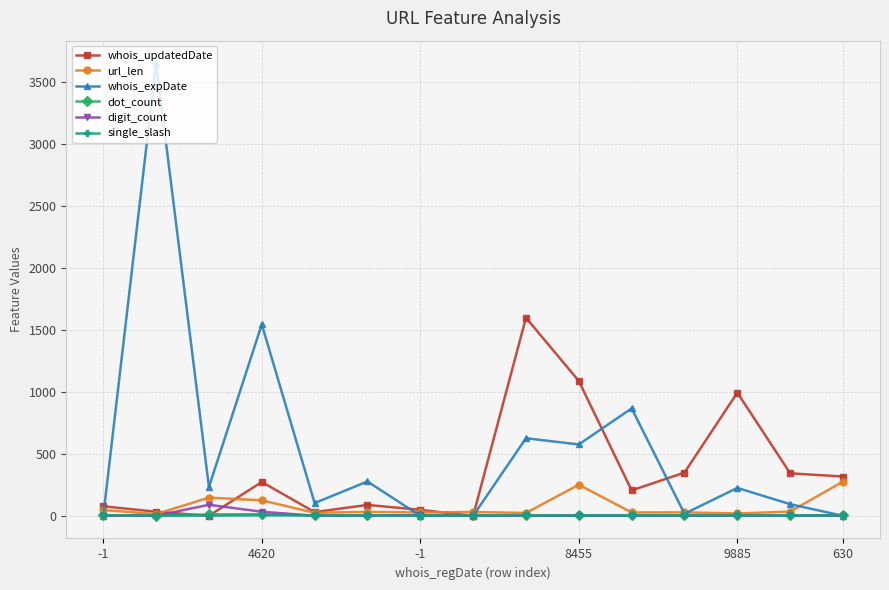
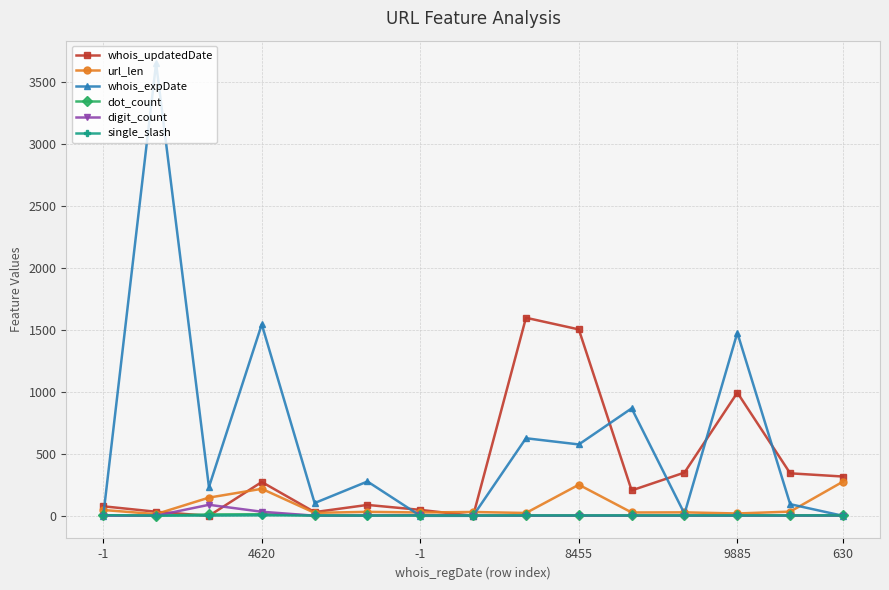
  {
    "whois_updatedDate": {
      "4620": 270,
-     "8455": 1090,
+     "8455": 1500,
      "9885": 990,
      "630": 320
    },
    "url_len": {
-     "4620": 120,
+     "4620": 220,
      "8455": 250,
      "630": 280
    },
    "whois_expDate": {
      "4620": 1540,
      "8455": 580,
-     "9885": 220
+     "9885": 1480
    },
    "digit_count": {
      "4620": 30
    }
  }
